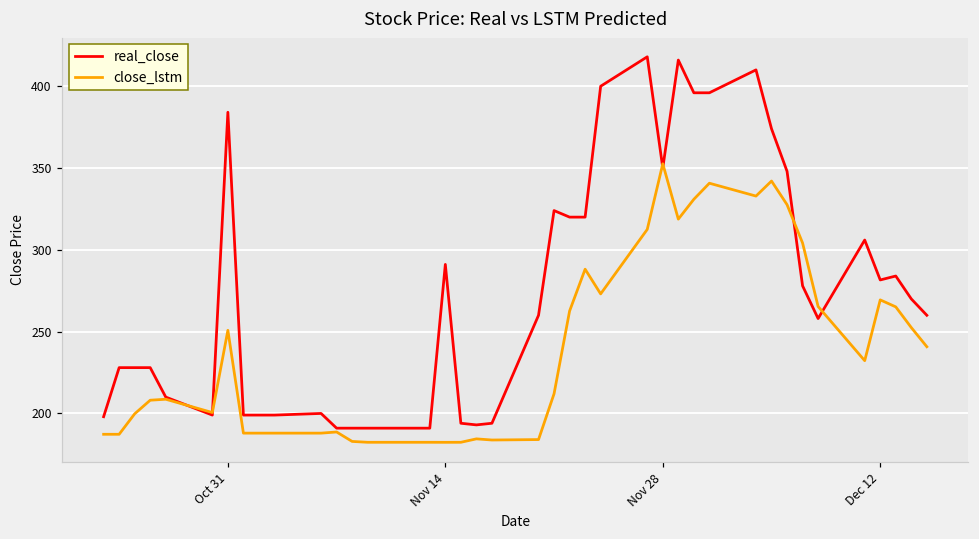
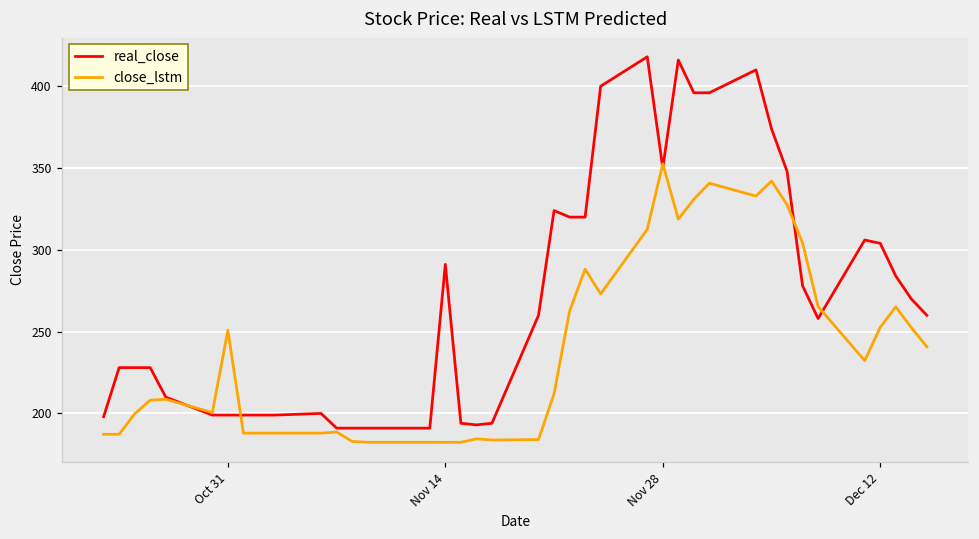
  {
    "real_close": {
-     "Oct 31": 384,
+     "Oct 31": 199,
      "Nov 14": 291,
      "Nov 28": 350,
-     "Dec 12": 282
+     "Dec 12": 304
    },
    "close_lstm": {
      "Oct 31": 251,
      "Nov 14": 182,
      "Nov 28": 353,
-     "Dec 12": 269
+     "Dec 12": 253
    }
  }
